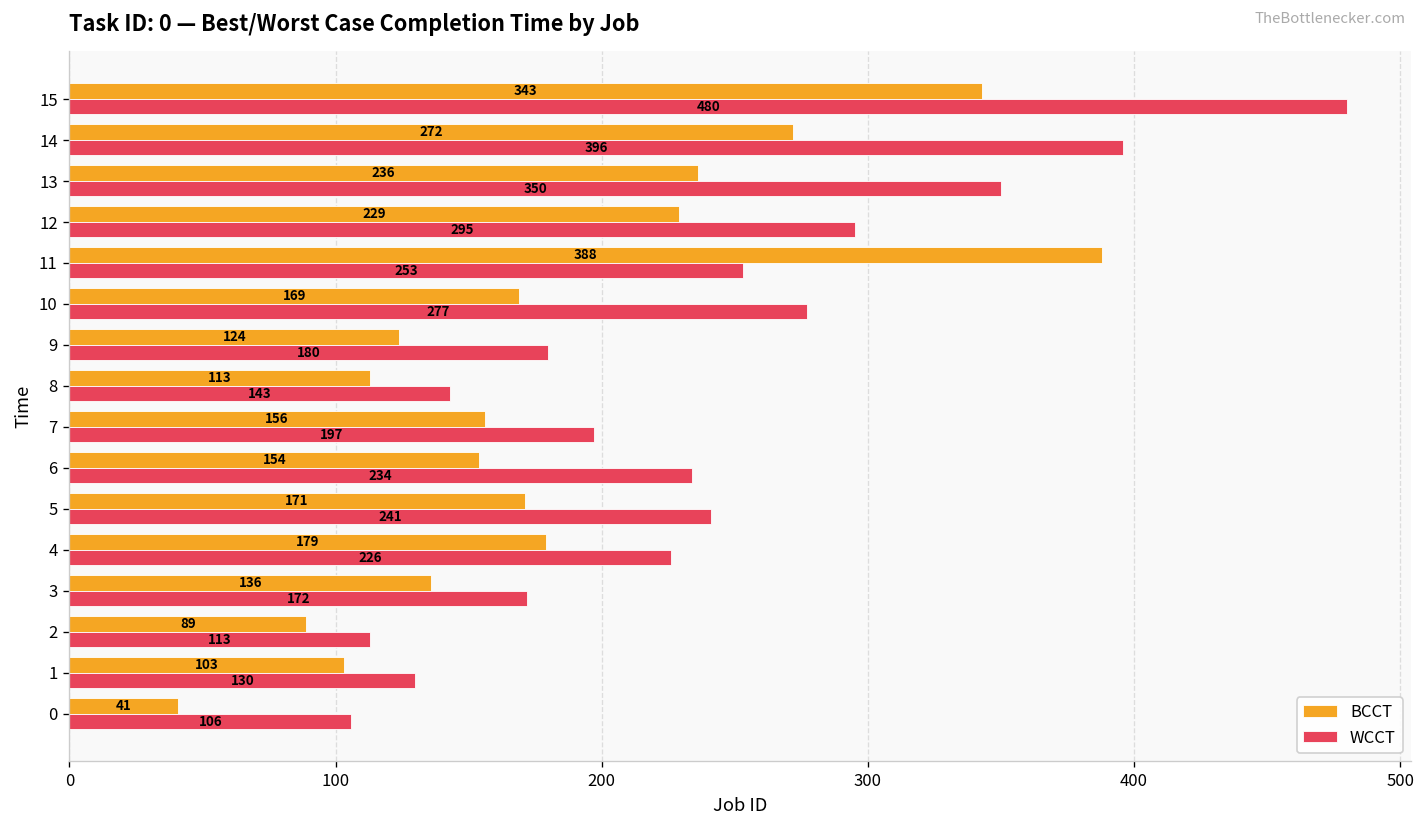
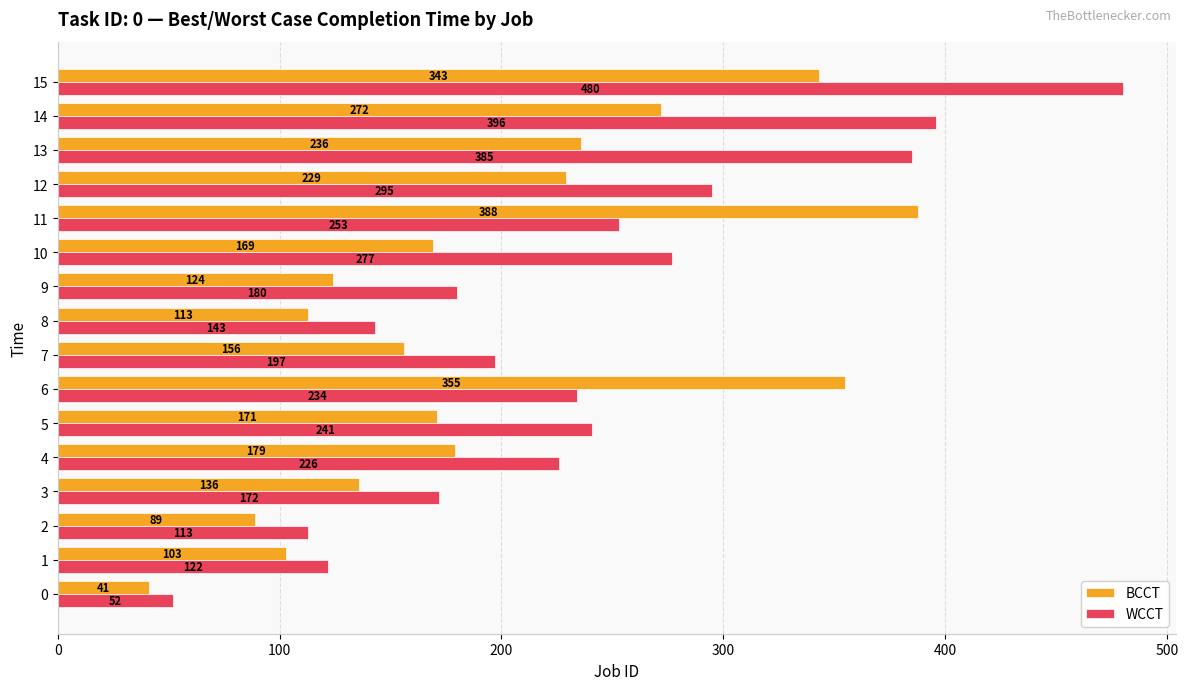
  {
    "BCCT": {
      "15": 343,
      "14": 272,
      "13": 236,
      "12": 229,
      "11": 388,
      "10": 169,
      "9": 124,
      "8": 113,
      "7": 156,
-     "6": 154,
+     "6": 355,
      "5": 171,
      "4": 179,
      "3": 136,
      "2": 89,
      "1": 103,
      "0": 41
    },
    "WCCT": {
      "15": 480,
      "14": 396,
-     "13": 350,
+     "13": 385,
      "12": 295,
      "11": 253,
      "10": 277,
      "9": 180,
      "8": 143,
      "7": 197,
      "6": 234,
      "5": 241,
      "4": 226,
      "3": 172,
      "2": 113,
-     "1": 130,
-     "0": 106
+     "1": 122,
+     "0": 52
    }
  }
